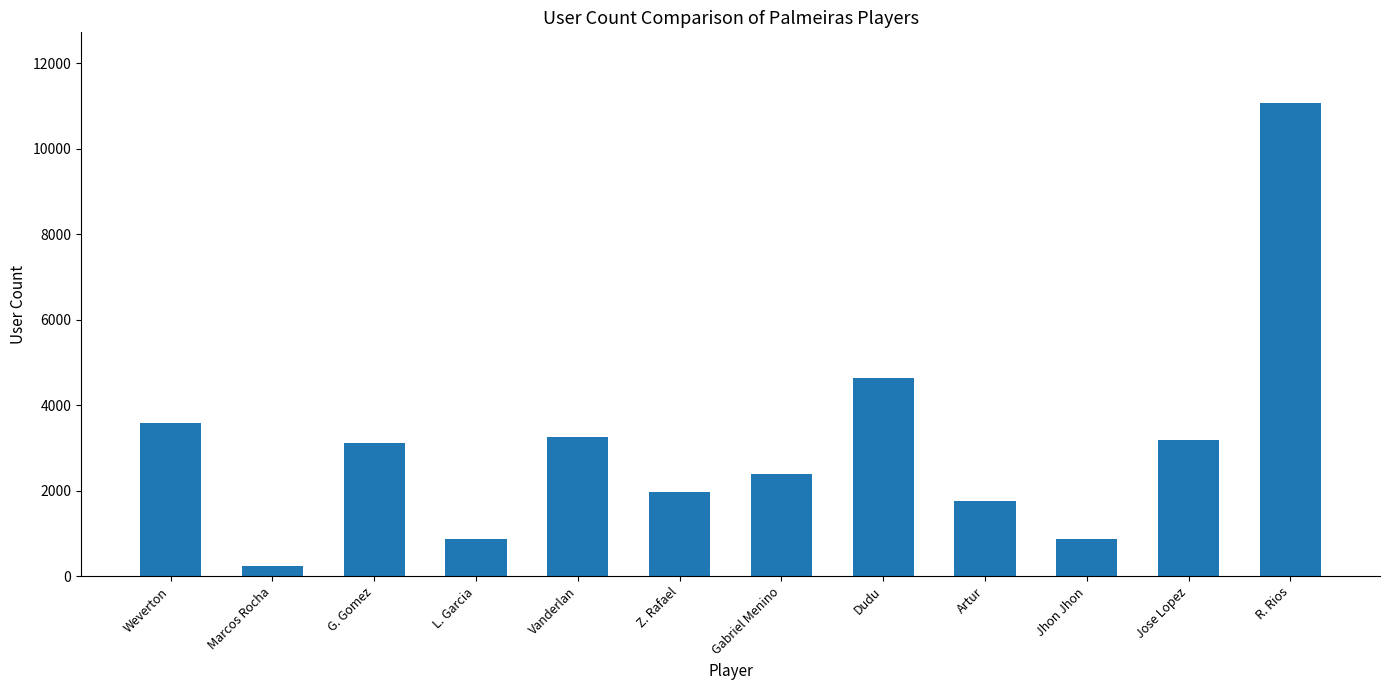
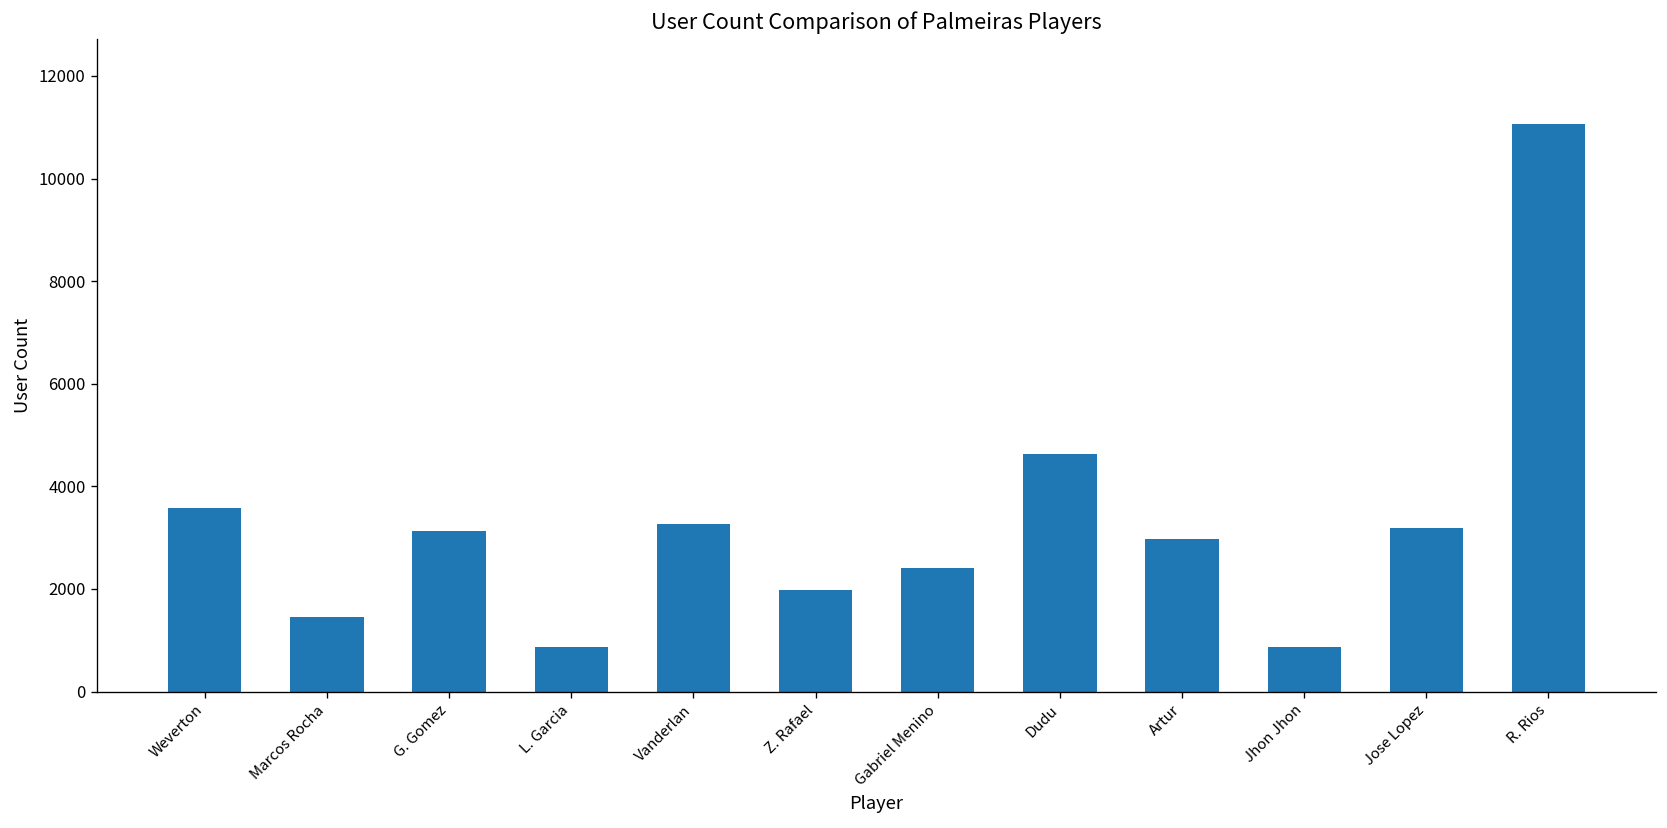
  {
    "Weverton": 3600,
-   "Marcos Rocha": 200,
+   "Marcos Rocha": 1500,
    "G. Gomez": 3100,
    "L. Garcia": 900,
    "Vanderlan": 3300,
    "Z. Rafael": 2000,
    "Gabriel Menino": 2400,
    "Dudu": 4600,
-   "Artur": 1800,
+   "Artur": 3000,
    "Jhon Jhon": 900,
    "Jose Lopez": 3200,
    "R. Rios": 11100
  }
